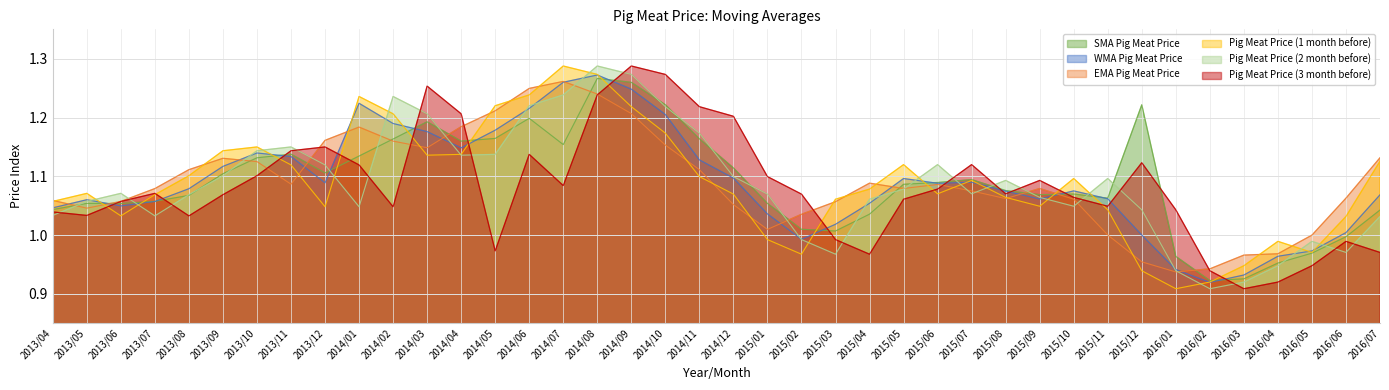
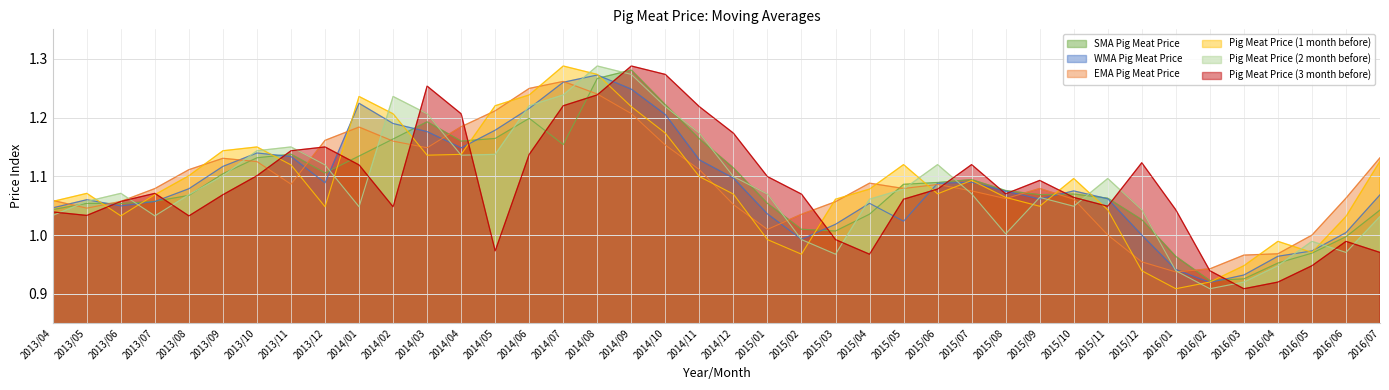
  {
    "SMA Pig Meat Price": {
      "2013/10": 1.13,
      "2013/12": 1.11,
      "2014/01": 1.13,
      "2014/03": 1.19,
      "2014/04": 1.16,
      "2014/05": 1.16,
      "2014/06": 1.20,
      "2014/07": 1.15,
      "2014/08": 1.27,
-     "2014/09": 1.26,
+     "2014/09": 1.28,
      "2014/11": 1.16,
      "2014/12": 1.11,
      "2015/01": 1.05,
      "2015/02": 1.01,
      "2015/03": 1.01,
      "2015/04": 1.04,
      "2015/05": 1.09,
      "2015/09": 1.07,
      "2015/10": 1.07,
-     "2015/12": 1.22,
+     "2015/12": 1.03,
      "2016/01": 0.96,
      "2016/03": 0.93,
      "2016/04": 0.95,
      "2016/06": 1.00,
      "2016/07": 1.04
    },
    "WMA Pig Meat Price": {
      "2013/08": 1.08,
      "2013/09": 1.12,
      "2013/12": 1.09,
      "2014/01": 1.22,
      "2014/02": 1.19,
      "2014/03": 1.18,
      "2014/04": 1.15,
      "2014/05": 1.18,
      "2014/06": 1.22,
      "2014/09": 1.25,
      "2014/10": 1.21,
      "2014/11": 1.13,
      "2015/01": 1.04,
      "2015/03": 1.02,
      "2015/04": 1.05,
-     "2015/05": 1.10,
+     "2015/05": 1.02,
      "2015/10": 1.08,
      "2015/12": 1.00,
      "2016/03": 0.93,
      "2016/06": 1.00,
      "2016/07": 1.07
    },
    "Pig Meat Price (2 month before)": {
      "2013/04": 1.03,
      "2013/06": 1.07,
      "2013/07": 1.03,
      "2013/11": 1.15,
      "2013/12": 1.12,
      "2014/01": 1.05,
      "2014/02": 1.24,
      "2014/03": 1.21,
      "2014/05": 1.14,
      "2014/06": 1.22,
      "2014/07": 1.24,
      "2014/08": 1.29,
      "2014/09": 1.27,
      "2014/11": 1.17,
      "2015/01": 1.07,
      "2015/03": 0.97,
      "2015/04": 1.06,
      "2015/06": 1.12,
      "2015/07": 1.07,
-     "2015/08": 1.09,
+     "2015/08": 1.00,
      "2015/10": 1.05,
      "2015/11": 1.10,
      "2015/12": 1.04,
      "2016/02": 0.91,
      "2016/03": 0.92,
      "2016/04": 0.95,
      "2016/05": 0.99,
      "2016/06": 0.97,
      "2016/07": 1.03
    },
    "Pig Meat Price (3 month before)": {
      "2013/05": 1.03,
      "2013/08": 1.03,
      "2013/09": 1.07,
      "2013/10": 1.10,
      "2013/11": 1.14,
      "2013/12": 1.15,
      "2014/01": 1.12,
      "2014/02": 1.05,
      "2014/03": 1.25,
      "2014/04": 1.21,
      "2014/05": 0.97,
      "2014/06": 1.14,
-     "2014/07": 1.08,
+     "2014/07": 1.22,
      "2014/09": 1.29,
      "2014/10": 1.27,
      "2014/11": 1.22,
-     "2014/12": 1.20,
+     "2014/12": 1.17,
      "2015/01": 1.10,
      "2015/02": 1.07,
      "2015/03": 0.99,
      "2015/04": 0.97,
      "2015/05": 1.06,
      "2015/06": 1.08,
      "2015/07": 1.12,
      "2015/08": 1.07,
      "2015/09": 1.09,
      "2015/11": 1.05,
      "2015/12": 1.12,
      "2016/01": 1.04,
      "2016/03": 0.91,
      "2016/04": 0.92,
      "2016/05": 0.95,
      "2016/06": 0.99,
      "2016/07": 0.97
    }
  }
